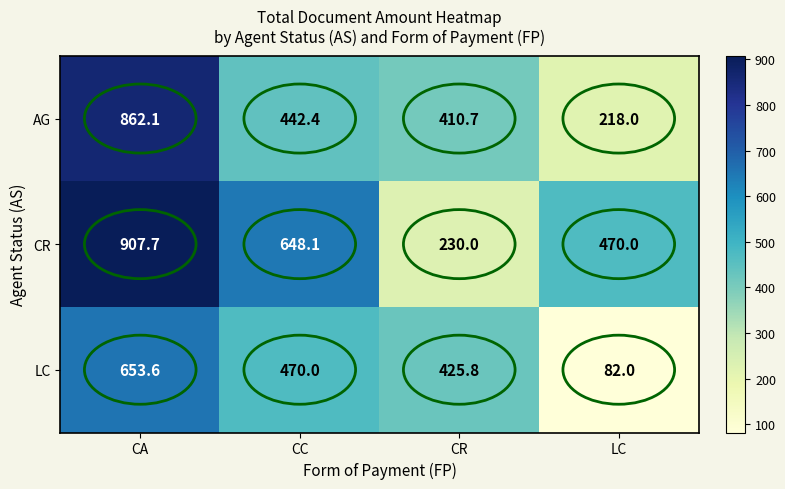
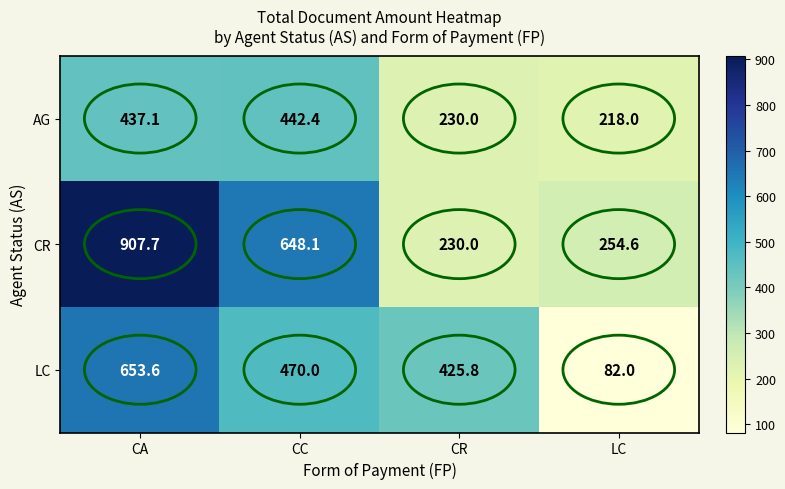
  {
    "AG": {
-     "CA": 862.1,
+     "CA": 437.1,
      "CC": 442.4,
-     "CR": 410.7,
+     "CR": 230.0,
      "LC": 218.0
    },
    "CR": {
      "CA": 907.7,
      "CC": 648.1,
      "CR": 230.0,
-     "LC": 470.0
+     "LC": 254.6
    },
    "LC": {
      "CA": 653.6,
      "CC": 470.0,
      "CR": 425.8,
      "LC": 82.0
    }
  }
